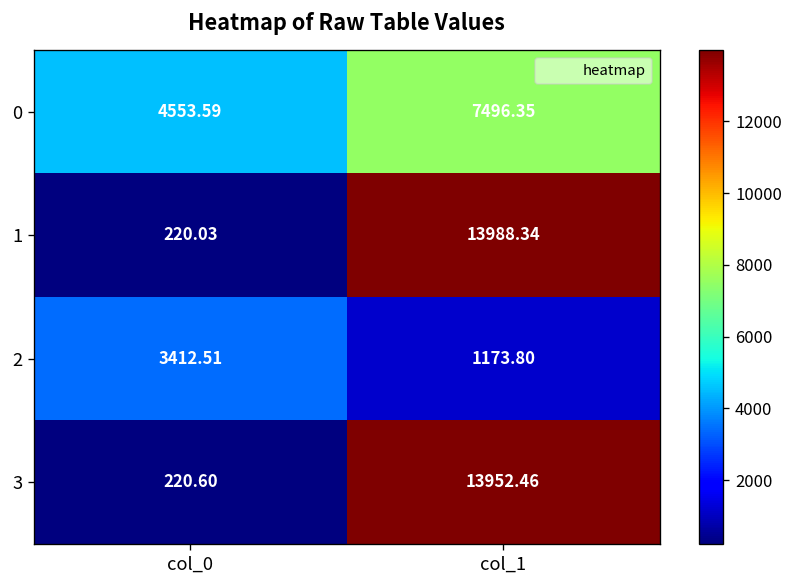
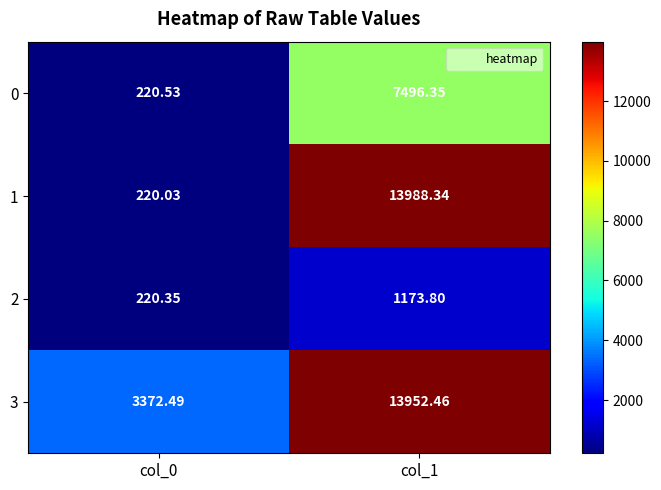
  {
    "0": {
-     "col_0": 4553.59,
+     "col_0": 220.53,
      "col_1": 7496.35
    },
    "1": {
      "col_0": 220.03,
      "col_1": 13988.34
    },
    "2": {
-     "col_0": 3412.51,
+     "col_0": 220.35,
      "col_1": 1173.80
    },
    "3": {
-     "col_0": 220.60,
+     "col_0": 3372.49,
      "col_1": 13952.46
    }
  }
